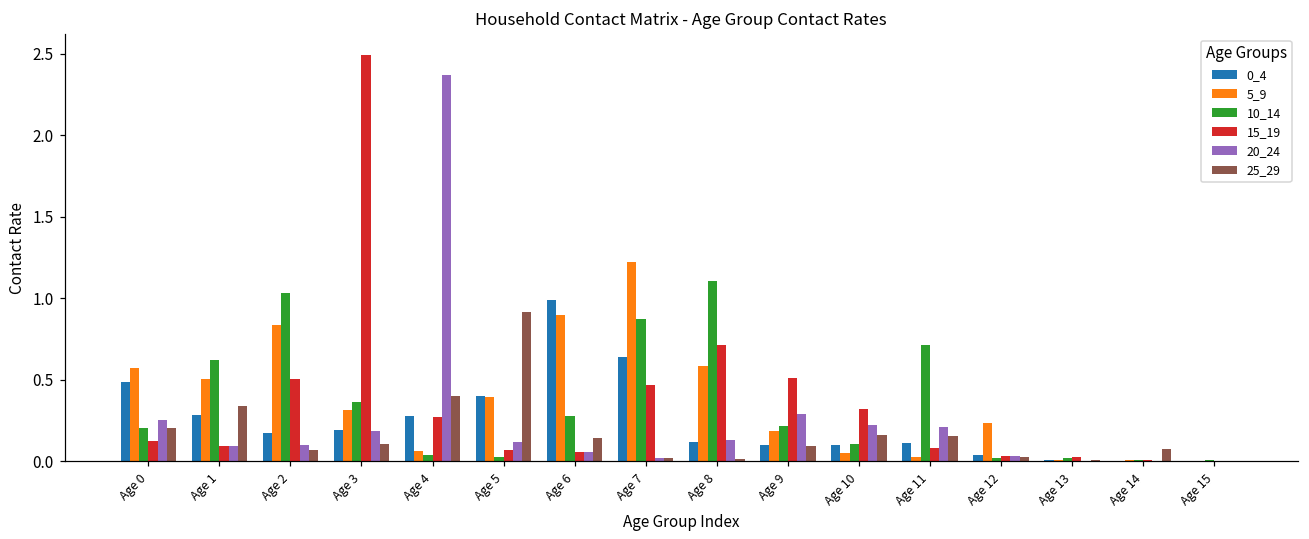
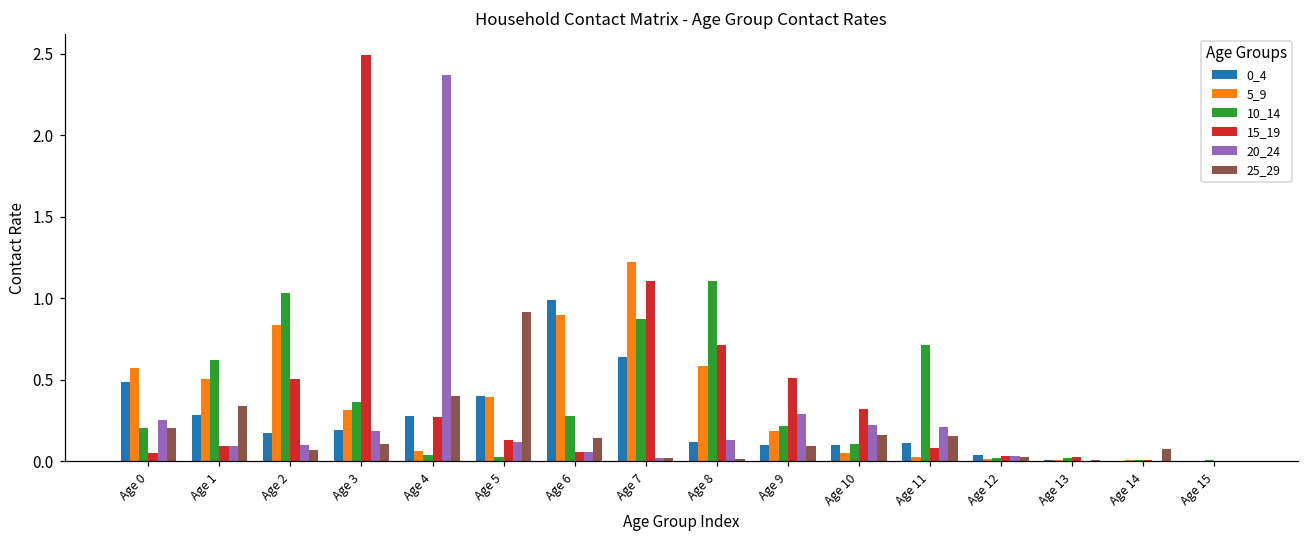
  {
    "0_4": {
      "Age 0": 0.49,
      "Age 1": 0.29,
      "Age 2": 0.18,
      "Age 3": 0.19,
      "Age 4": 0.28,
      "Age 5": 0.40,
      "Age 6": 0.99,
      "Age 7": 0.64,
      "Age 8": 0.12,
      "Age 9": 0.10,
      "Age 10": 0.10,
      "Age 11": 0.11,
      "Age 12": 0.04
    },
    "5_9": {
      "Age 0": 0.57,
      "Age 1": 0.51,
      "Age 2": 0.83,
      "Age 3": 0.31,
      "Age 4": 0.07,
      "Age 5": 0.39,
      "Age 6": 0.90,
      "Age 7": 1.22,
      "Age 8": 0.58,
      "Age 9": 0.19,
      "Age 10": 0.05,
      "Age 11": 0.02,
-     "Age 12": 0.23
+     "Age 12": 0.02
    },
    "10_14": {
      "Age 0": 0.21,
      "Age 1": 0.62,
      "Age 2": 1.03,
      "Age 3": 0.37,
      "Age 4": 0.04,
      "Age 5": 0.02,
      "Age 6": 0.28,
      "Age 7": 0.87,
      "Age 8": 1.11,
      "Age 9": 0.21,
      "Age 10": 0.11,
      "Age 11": 0.71,
      "Age 12": 0.02,
      "Age 13": 0.02
    },
    "15_19": {
-     "Age 0": 0.12,
+     "Age 0": 0.05,
      "Age 1": 0.09,
      "Age 2": 0.51,
      "Age 3": 2.49,
      "Age 4": 0.27,
-     "Age 5": 0.07,
+     "Age 5": 0.13,
      "Age 6": 0.06,
-     "Age 7": 0.47,
+     "Age 7": 1.11,
      "Age 8": 0.72,
      "Age 9": 0.51,
      "Age 10": 0.32,
      "Age 11": 0.08,
      "Age 12": 0.03,
      "Age 13": 0.03
    },
    "20_24": {
      "Age 0": 0.25,
      "Age 1": 0.10,
      "Age 2": 0.10,
      "Age 3": 0.19,
      "Age 4": 2.37,
      "Age 5": 0.12,
      "Age 6": 0.05,
      "Age 7": 0.02,
      "Age 8": 0.13,
      "Age 9": 0.29,
      "Age 10": 0.22,
      "Age 11": 0.21,
      "Age 12": 0.04
    },
    "25_29": {
      "Age 0": 0.21,
      "Age 1": 0.34,
      "Age 2": 0.07,
      "Age 3": 0.11,
      "Age 4": 0.40,
      "Age 5": 0.92,
      "Age 6": 0.15,
      "Age 7": 0.02,
      "Age 9": 0.09,
      "Age 10": 0.16,
      "Age 11": 0.16,
      "Age 12": 0.02,
      "Age 14": 0.08
    }
  }
